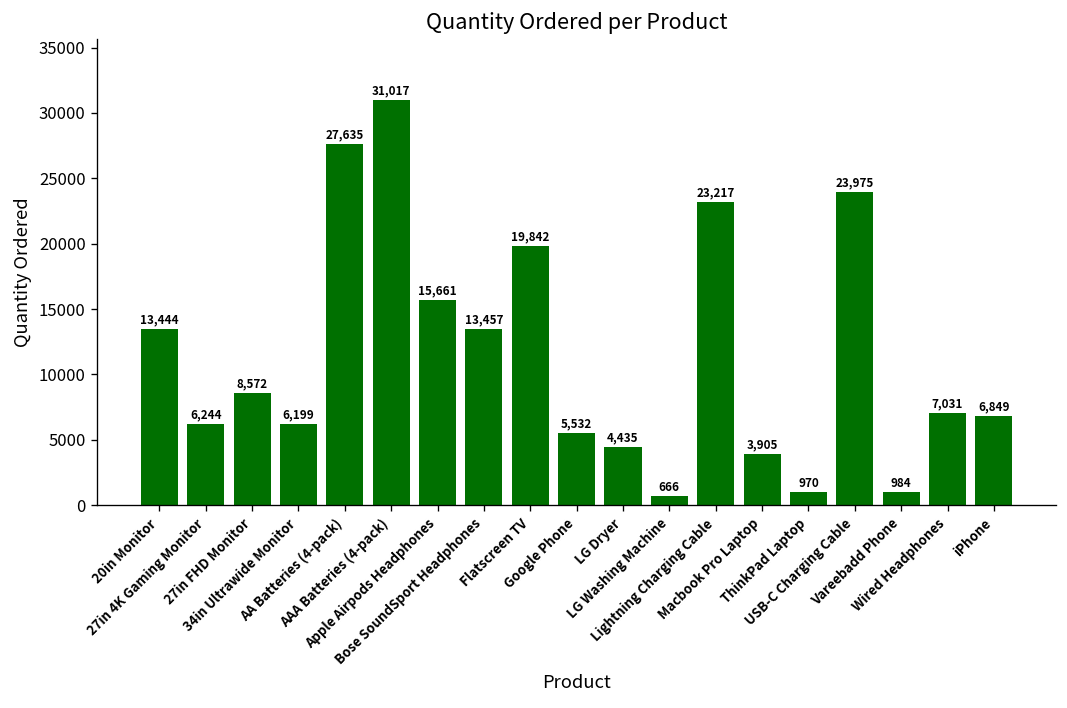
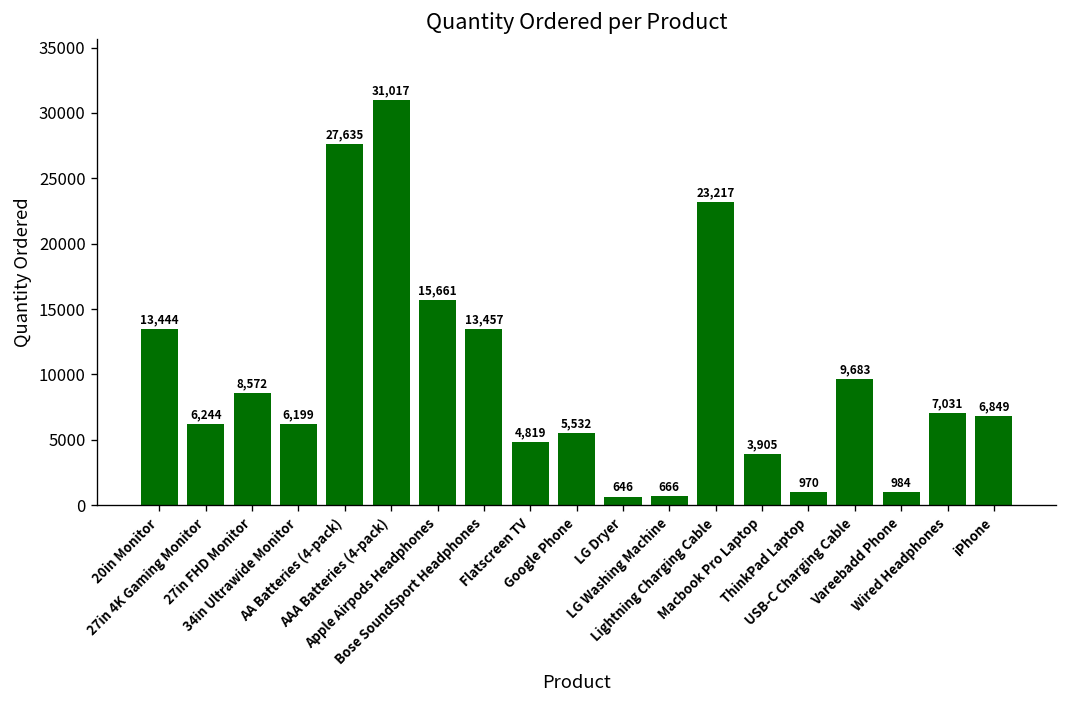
  {
    "20in Monitor": "13,444",
    "27in 4K Gaming Monitor": "6,244",
    "27in FHD Monitor": "8,572",
    "34in Ultrawide Monitor": "6,199",
    "AA Batteries (4-pack)": "27,635",
    "AAA Batteries (4-pack)": "31,017",
    "Apple Airpods Headphones": "15,661",
    "Bose SoundSport Headphones": "13,457",
-   "Flatscreen TV": "19,842",
+   "Flatscreen TV": "4,819",
    "Google Phone": "5,532",
-   "LG Dryer": "4,435",
+   "LG Dryer": "646",
    "LG Washing Machine": "666",
    "Lightning Charging Cable": "23,217",
    "Macbook Pro Laptop": "3,905",
    "ThinkPad Laptop": "970",
-   "USB-C Charging Cable": "23,975",
+   "USB-C Charging Cable": "9,683",
    "Vareebadd Phone": "984",
    "Wired Headphones": "7,031",
    "iPhone": "6,849"
  }
